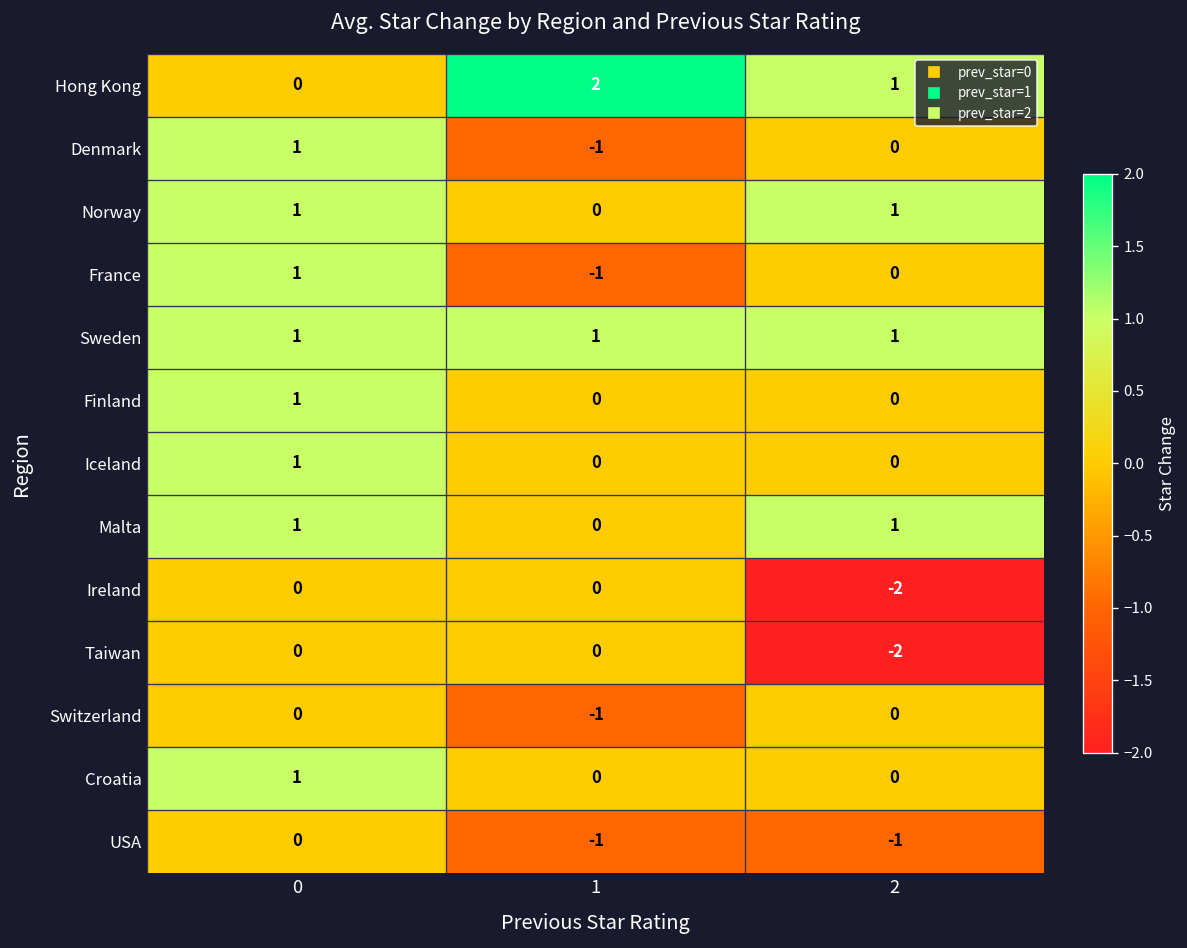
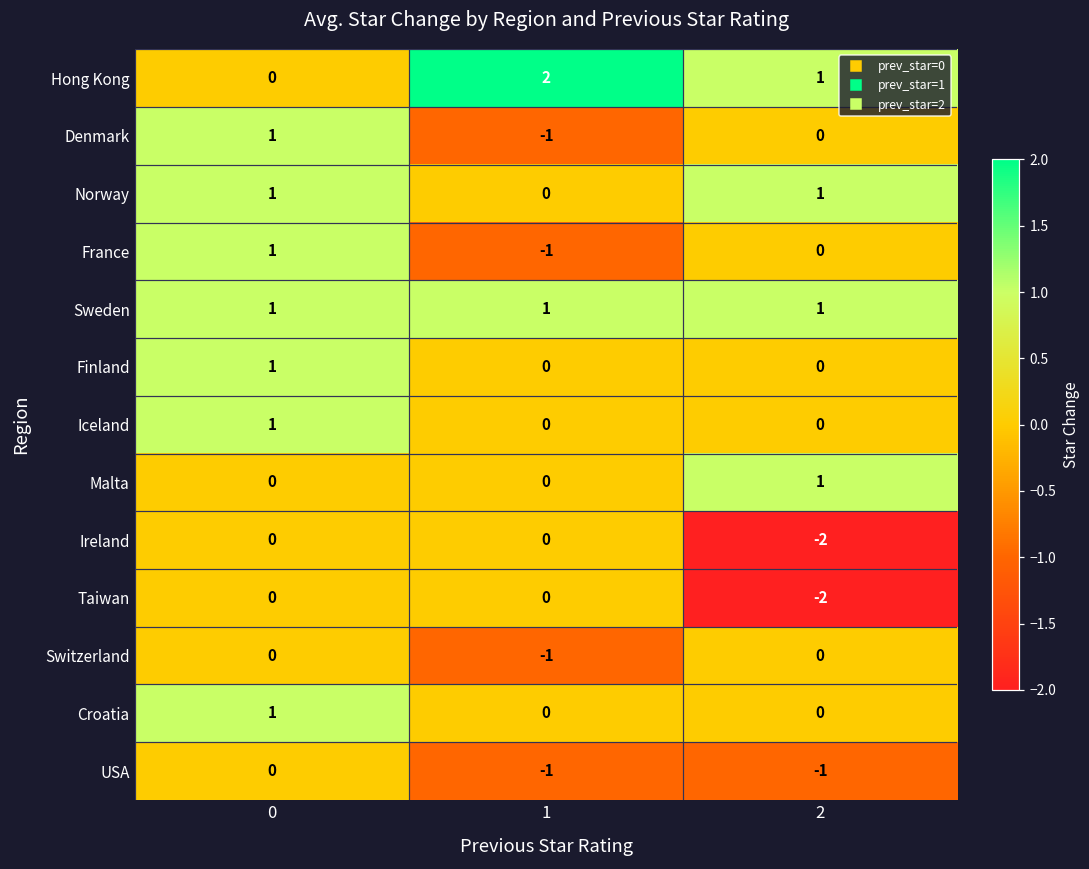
  {
    "Hong Kong": {
      "0": 0,
      "1": 2,
      "2": 1
    },
    "Denmark": {
      "0": 1,
      "1": -1,
      "2": 0
    },
    "Norway": {
      "0": 1,
      "1": 0,
      "2": 1
    },
    "France": {
      "0": 1,
      "1": -1,
      "2": 0
    },
    "Sweden": {
      "0": 1,
      "1": 1,
      "2": 1
    },
    "Finland": {
      "0": 1,
      "1": 0,
      "2": 0
    },
    "Iceland": {
      "0": 1,
      "1": 0,
      "2": 0
    },
    "Malta": {
-     "0": 1,
+     "0": 0,
      "1": 0,
      "2": 1
    },
    "Ireland": {
      "0": 0,
      "1": 0,
      "2": -2
    },
    "Taiwan": {
      "0": 0,
      "1": 0,
      "2": -2
    },
    "Switzerland": {
      "0": 0,
      "1": -1,
      "2": 0
    },
    "Croatia": {
      "0": 1,
      "1": 0,
      "2": 0
    },
    "USA": {
      "0": 0,
      "1": -1,
      "2": -1
    }
  }
